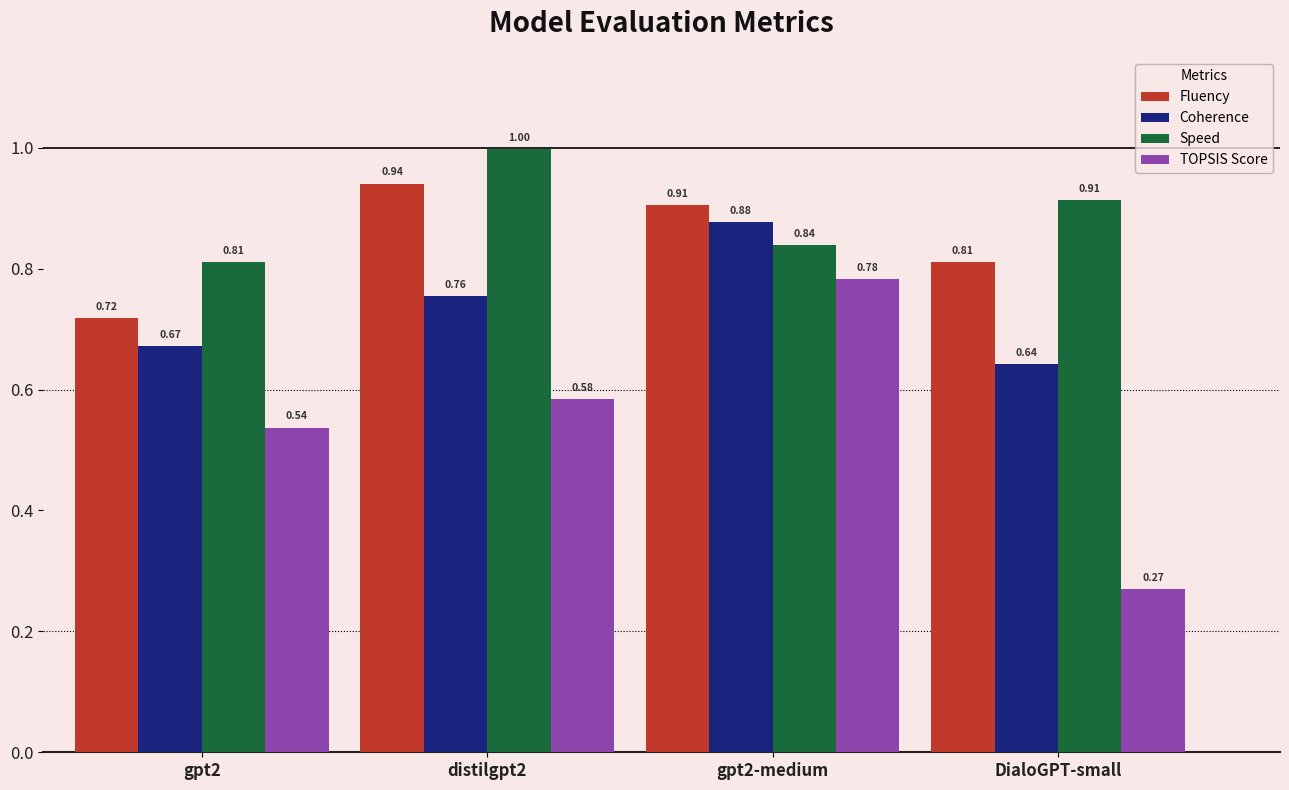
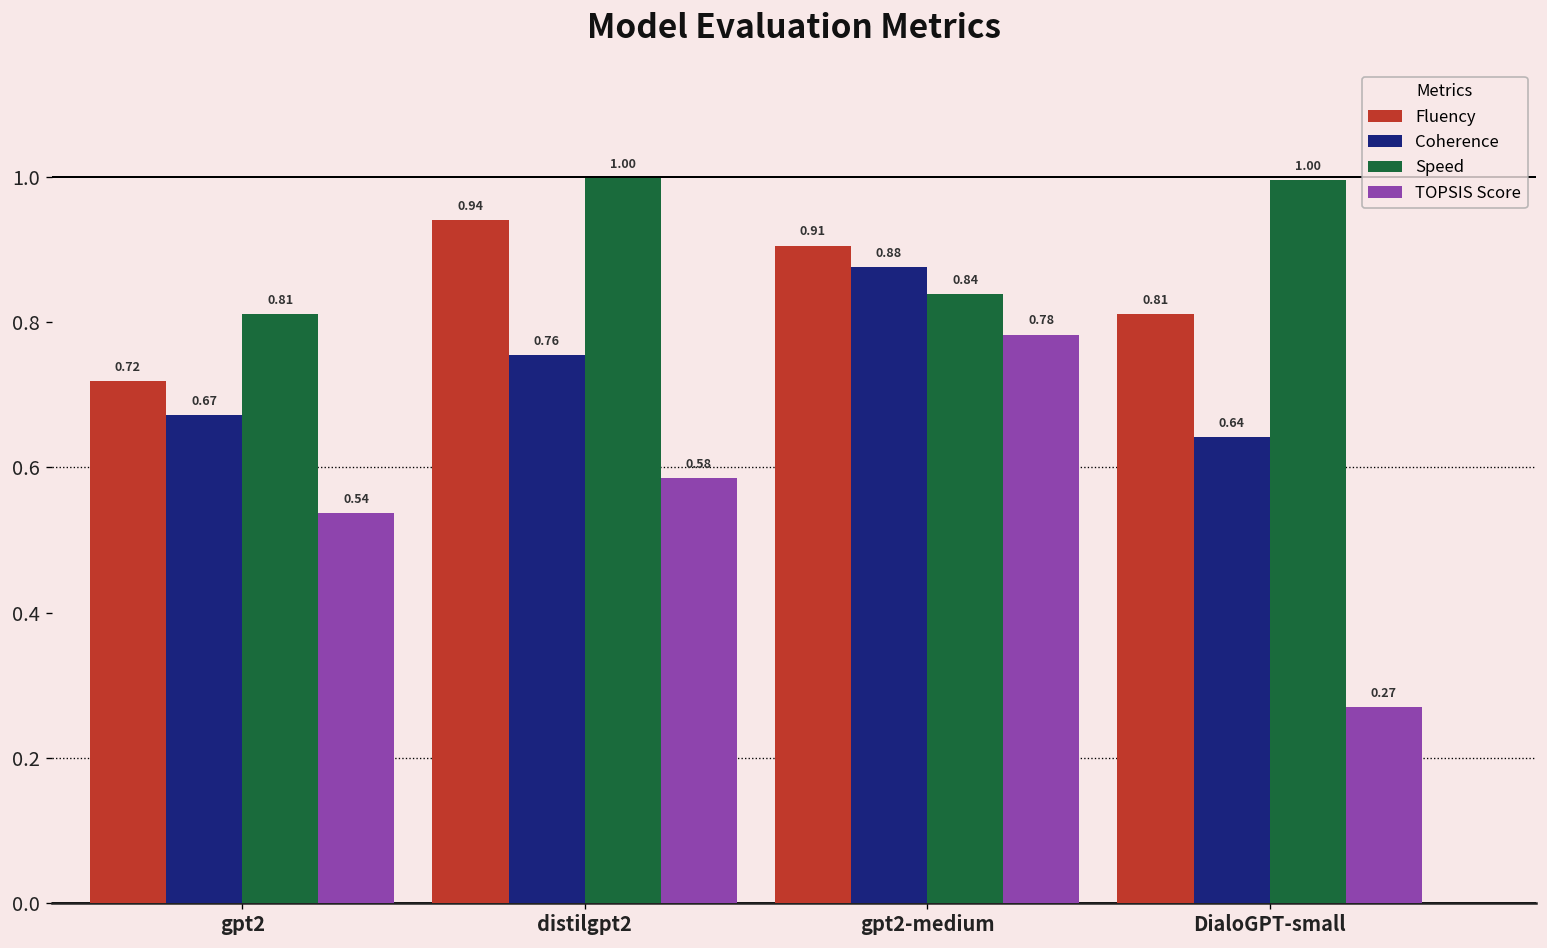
  {
    "Fluency": {
      "gpt2": 0.72,
      "distilgpt2": 0.94,
      "gpt2-medium": 0.91,
      "DialoGPT-small": 0.81
    },
    "Coherence": {
      "gpt2": 0.67,
      "distilgpt2": 0.76,
      "gpt2-medium": 0.88,
      "DialoGPT-small": 0.64
    },
    "Speed": {
      "gpt2": 0.81,
      "distilgpt2": 1.00,
      "gpt2-medium": 0.84,
-     "DialoGPT-small": 0.91
+     "DialoGPT-small": 1.00
    },
    "TOPSIS Score": {
      "gpt2": 0.54,
      "distilgpt2": 0.58,
      "gpt2-medium": 0.78,
      "DialoGPT-small": 0.27
    }
  }
